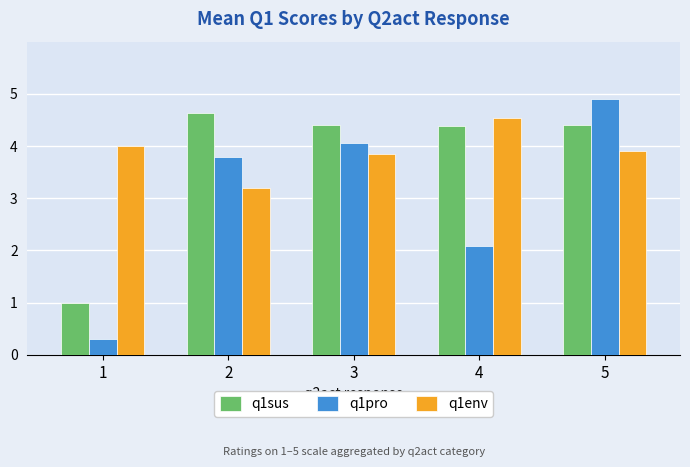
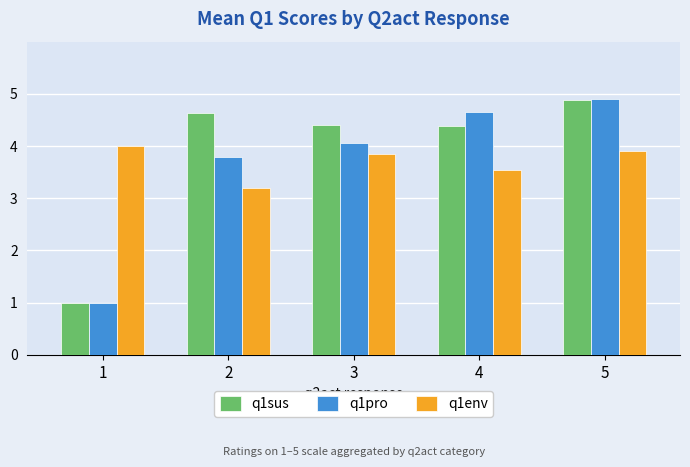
  {
    "q1sus": {
      "1": 1.0,
      "2": 4.6,
      "3": 4.4,
      "4": 4.4,
-     "5": 4.4
+     "5": 4.9
    },
    "q1pro": {
-     "1": 0.3,
+     "1": 1.0,
      "2": 3.8,
      "3": 4.1,
-     "4": 2.1,
+     "4": 4.7,
      "5": 4.9
    },
    "q1env": {
      "1": 4.0,
      "2": 3.2,
      "3": 3.9,
-     "4": 4.5,
+     "4": 3.5,
      "5": 3.9
    }
  }
